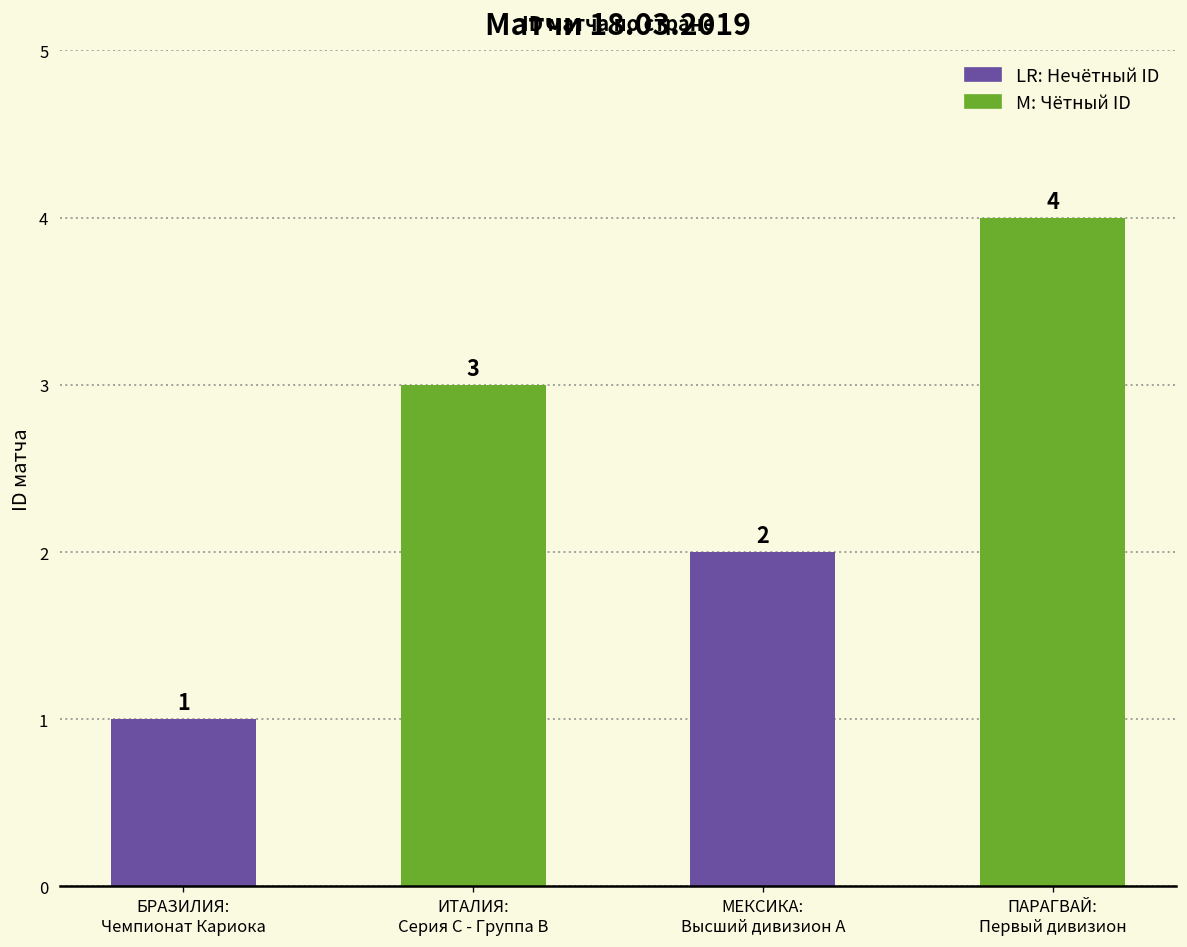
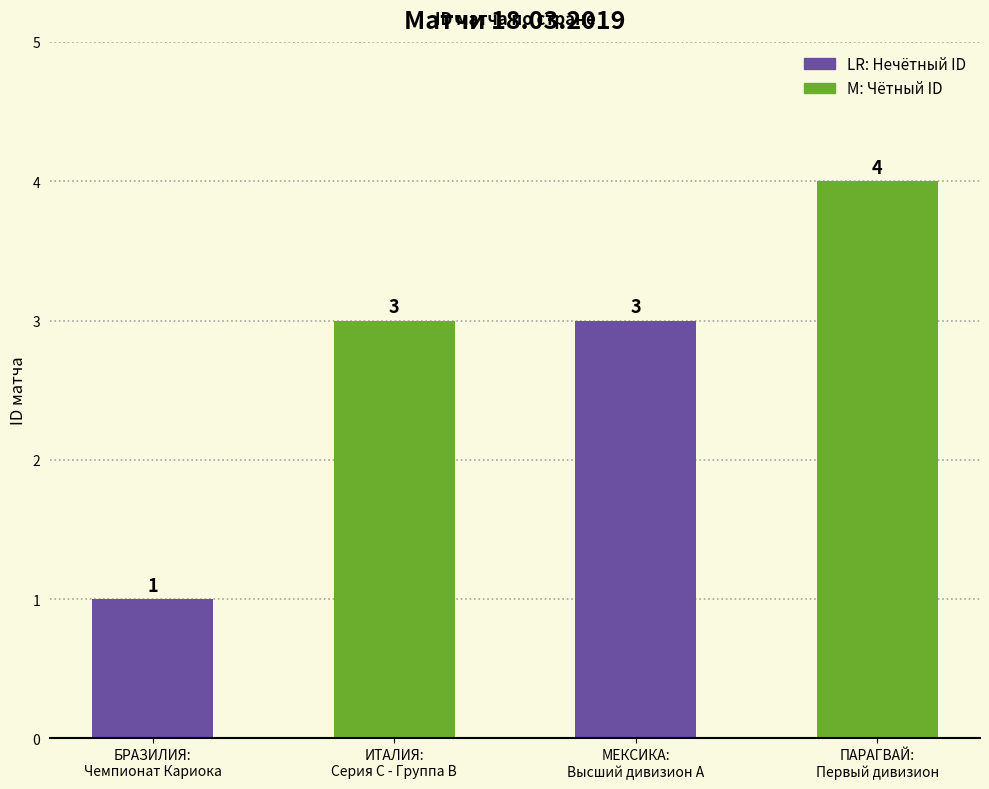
  {
    "БРАЗИЛИЯ: Чемпионат Кариока": 1,
    "ИТАЛИЯ: Серия C - Группа B": 3,
-   "МЕКСИКА: Высший дивизион A": 2,
+   "МЕКСИКА: Высший дивизион A": 3,
    "ПАРАГВАЙ: Первый дивизион": 4
  }
